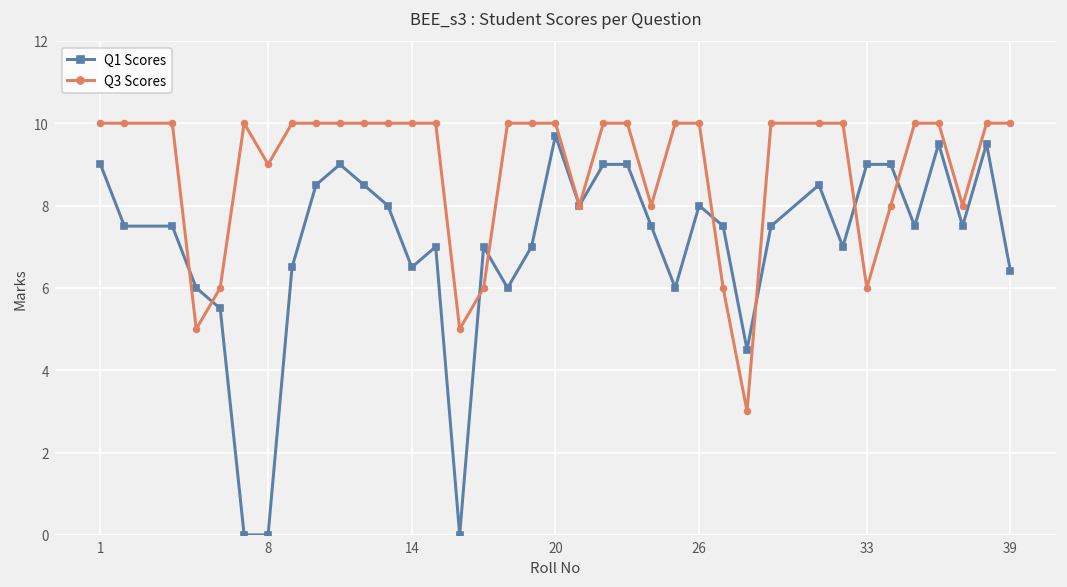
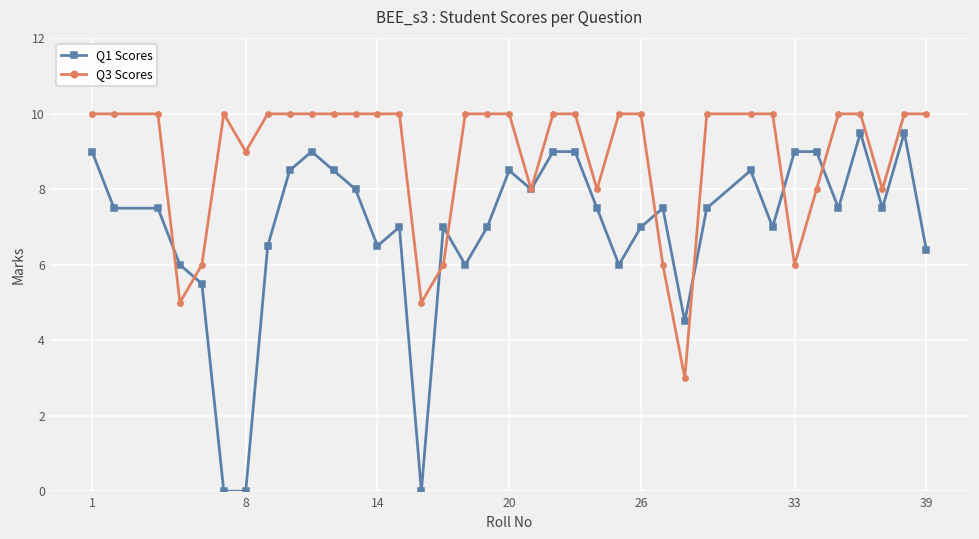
  {
    "Q1 Scores": {
      "1": 9.0,
      "8": 0.0,
      "14": 6.5,
-     "20": 9.7,
-     "26": 8,
+     "20": 8.5,
+     "26": 7,
      "33": 9.0,
      "39": 6.4
    },
    "Q3 Scores": {
      "1": 10.0,
      "8": 9.0,
      "14": 10.0,
      "20": 10.0,
      "26": 10.0,
      "33": 6.0,
      "39": 10.0
    }
  }
